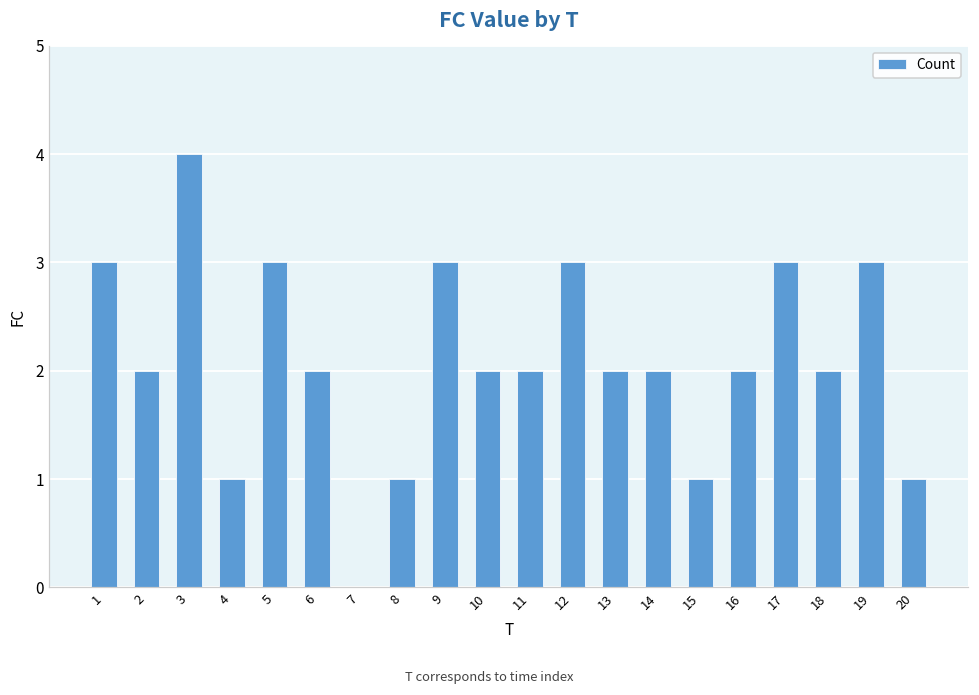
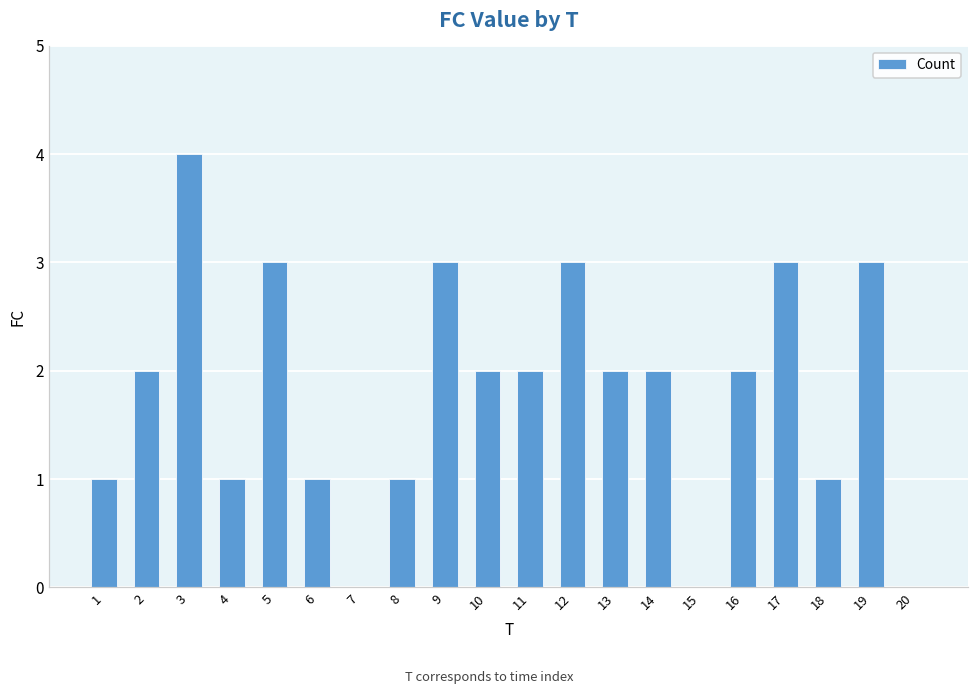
  {
-   "1": 3,
+   "1": 1,
    "2": 2,
    "3": 4,
    "4": 1,
    "5": 3,
-   "6": 2,
+   "6": 1,
    "7": 0,
    "8": 1,
    "9": 3,
    "10": 2,
    "11": 2,
    "12": 3,
    "13": 2,
    "14": 2,
-   "15": 1,
+   "15": 0,
    "16": 2,
    "17": 3,
-   "18": 2,
+   "18": 1,
    "19": 3,
-   "20": 1
+   "20": 0
  }
